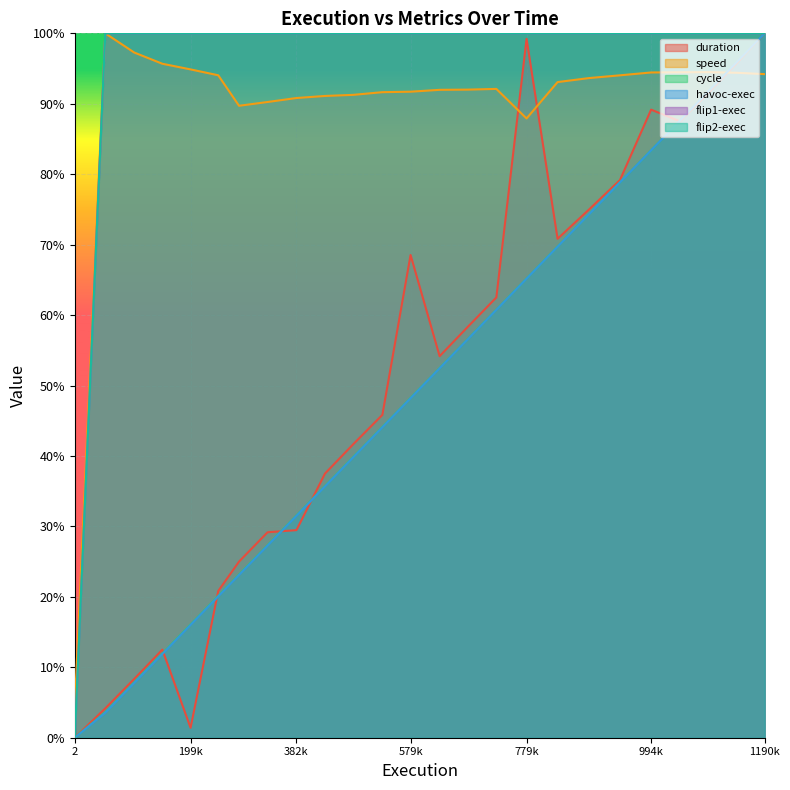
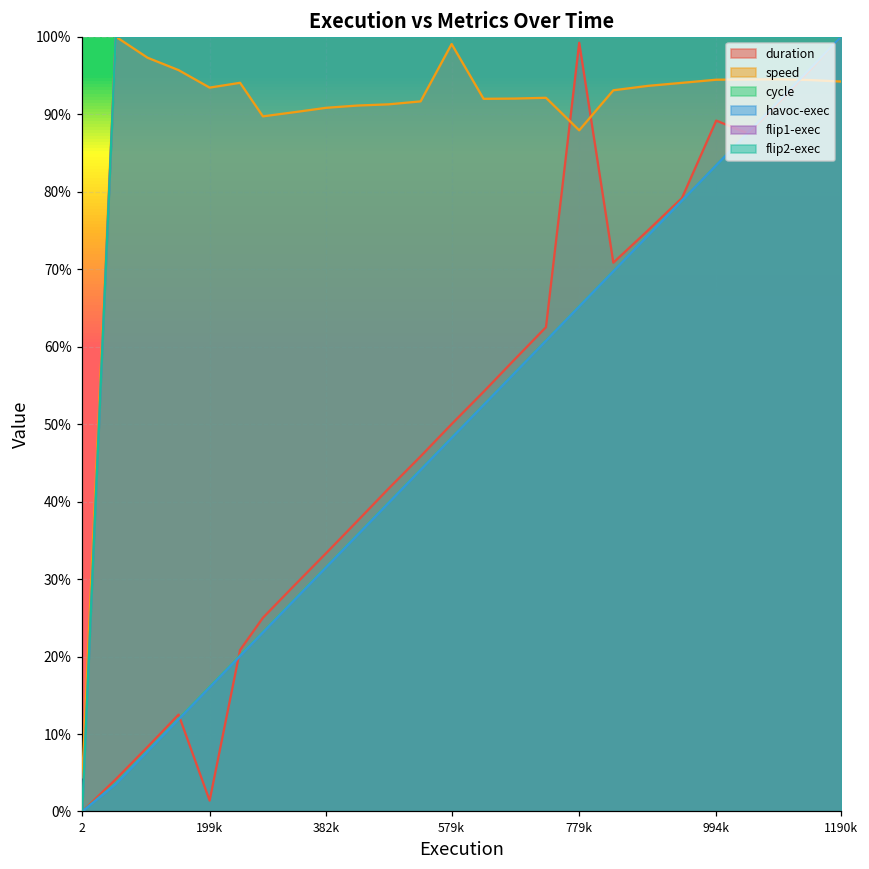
  {
    "duration": {
      "199k": "1%",
-     "382k": "29%",
-     "579k": "69%",
+     "382k": "33%",
+     "579k": "50%",
      "779k": "99%",
      "994k": "89%"
    },
    "speed": {
      "2": "4%",
-     "199k": "95%",
+     "199k": "93%",
      "382k": "91%",
-     "579k": "92%",
+     "579k": "99%",
      "779k": "88%",
      "994k": "94%",
      "1190k": "94%"
    }
  }
